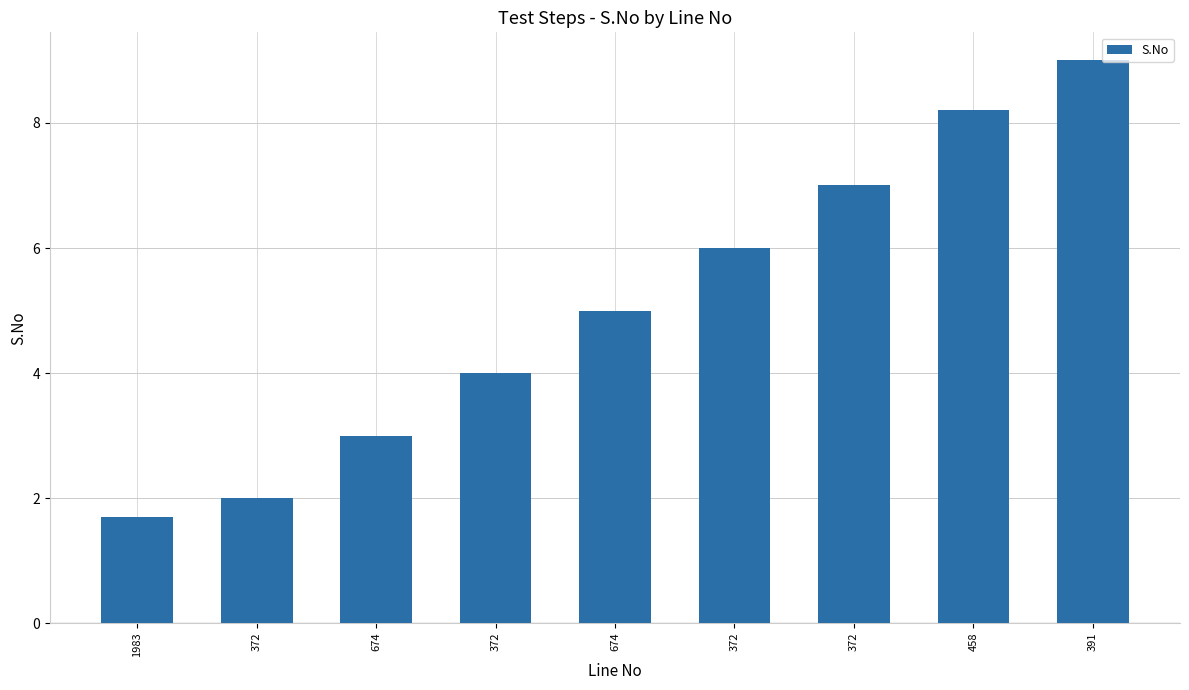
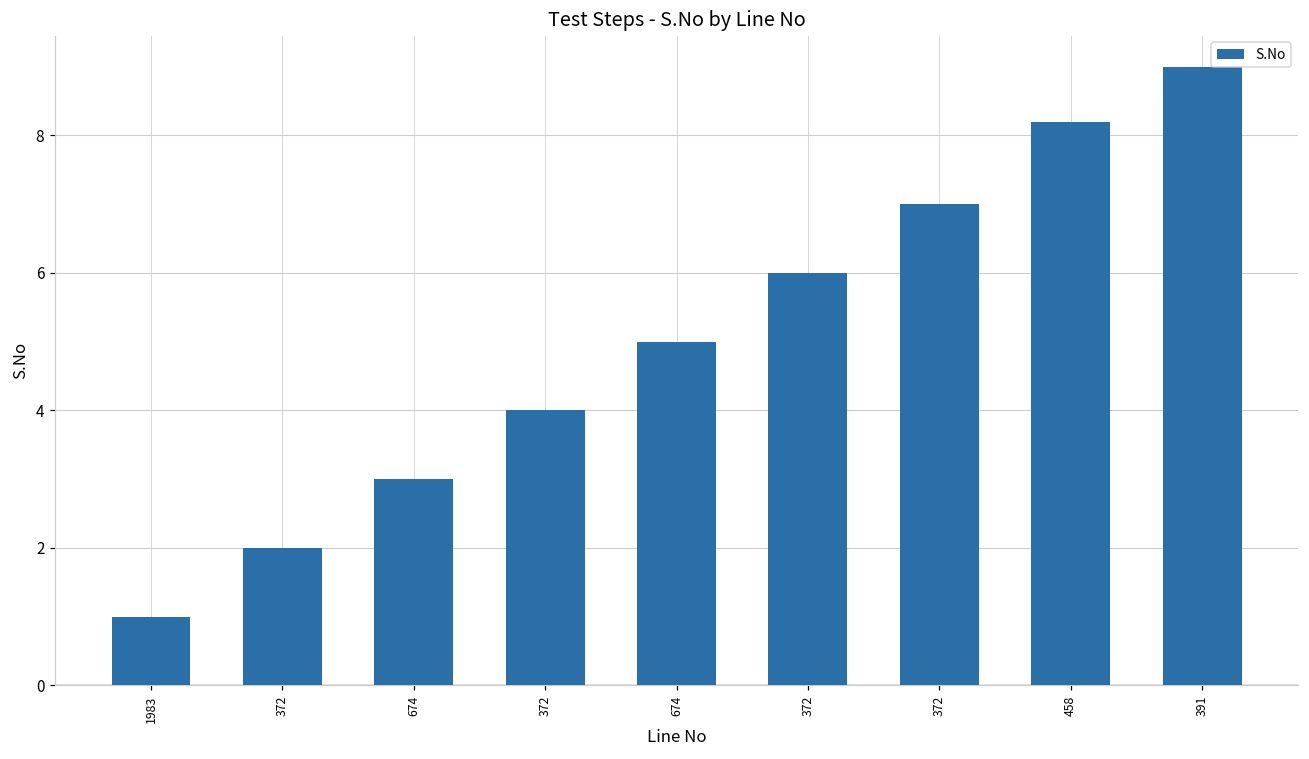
  {
-   "1983": 1.7,
+   "1983": 1.0,
    "458": 8.2,
    "391": 9.0
  }
